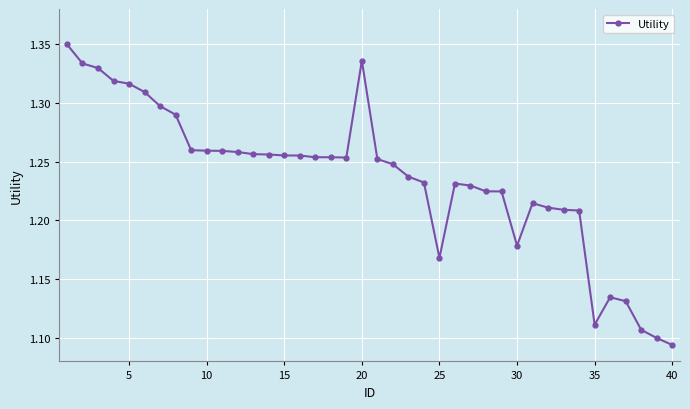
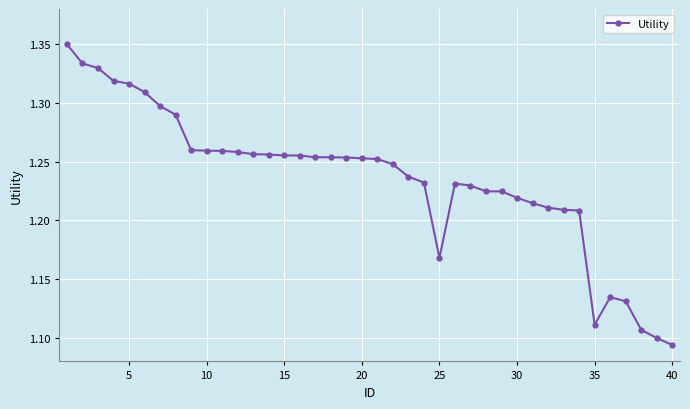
  {
    "5": 1.316,
    "10": 1.259,
    "15": 1.255,
-   "20": 1.336,
+   "20": 1.253,
    "25": 1.168,
-   "30": 1.179,
+   "30": 1.219,
    "35": 1.111,
    "40": 1.094
  }
